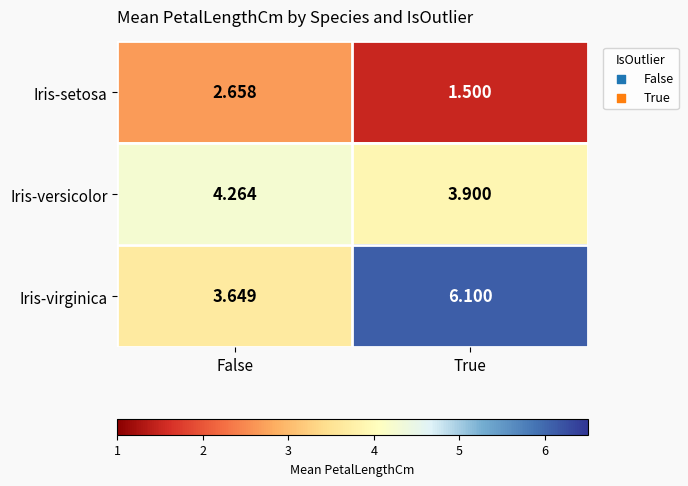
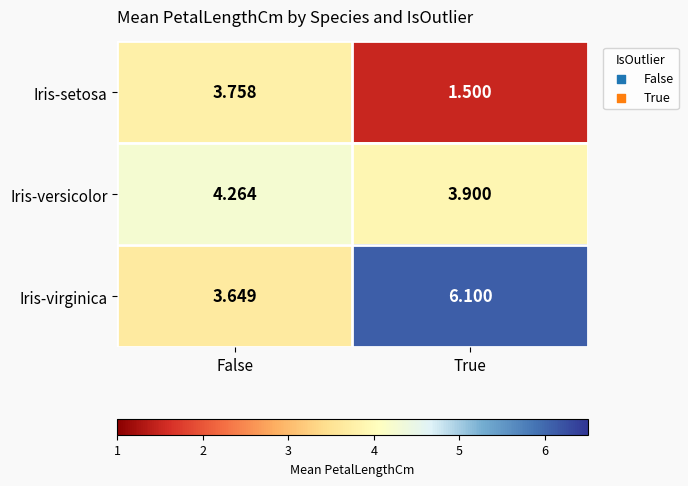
  {
    "Iris-setosa": {
-     "False": 2.658,
+     "False": 3.758,
      "True": 1.500
    },
    "Iris-versicolor": {
      "False": 4.264,
      "True": 3.900
    },
    "Iris-virginica": {
      "False": 3.649,
      "True": 6.100
    }
  }
